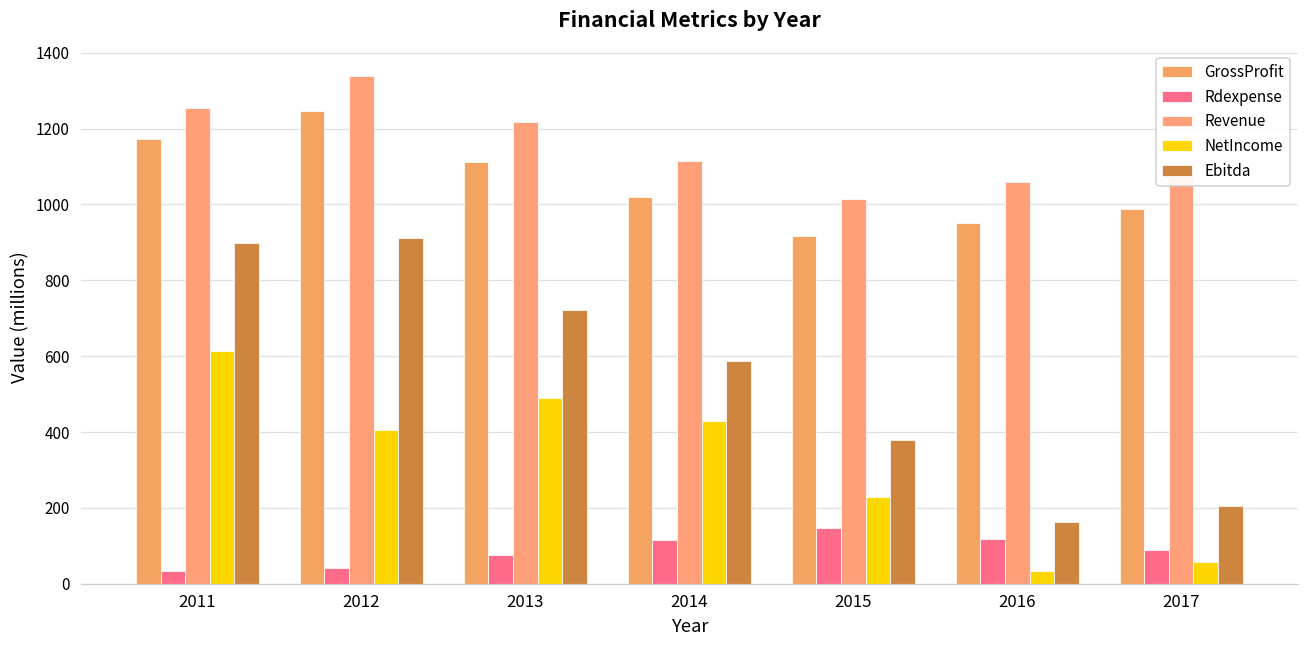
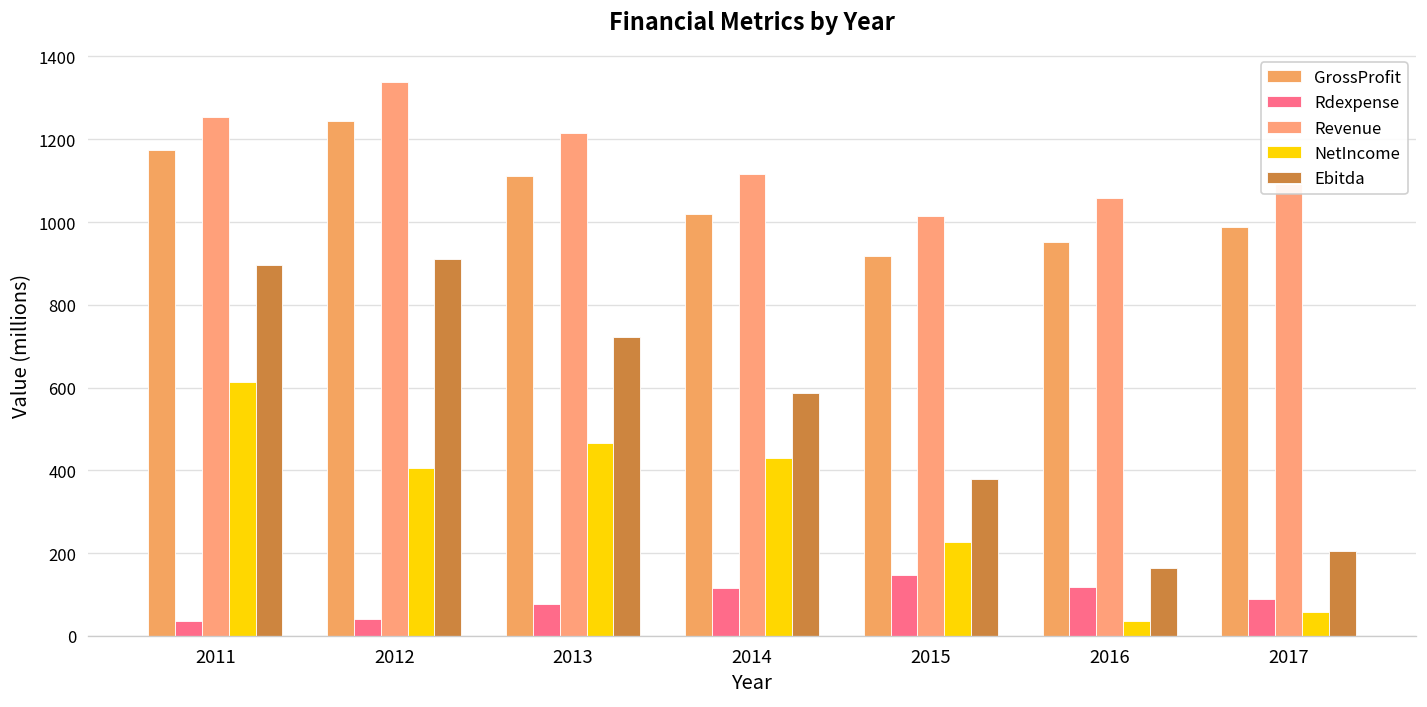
  {
    "NetIncome": {
      "2011": 610,
      "2012": 410,
-     "2013": 490,
+     "2013": 470,
      "2014": 430,
      "2015": 230,
      "2016": 40,
      "2017": 60
    }
  }
